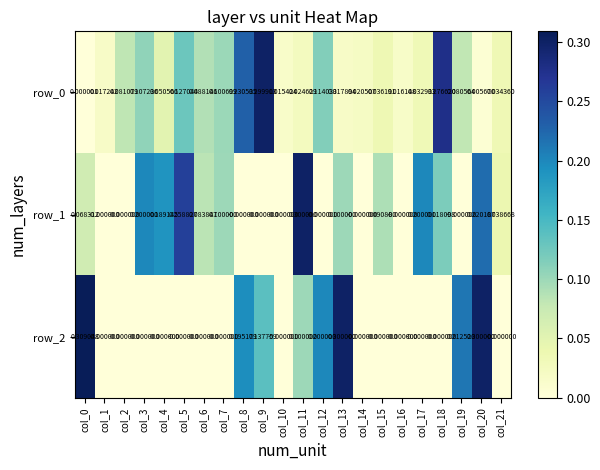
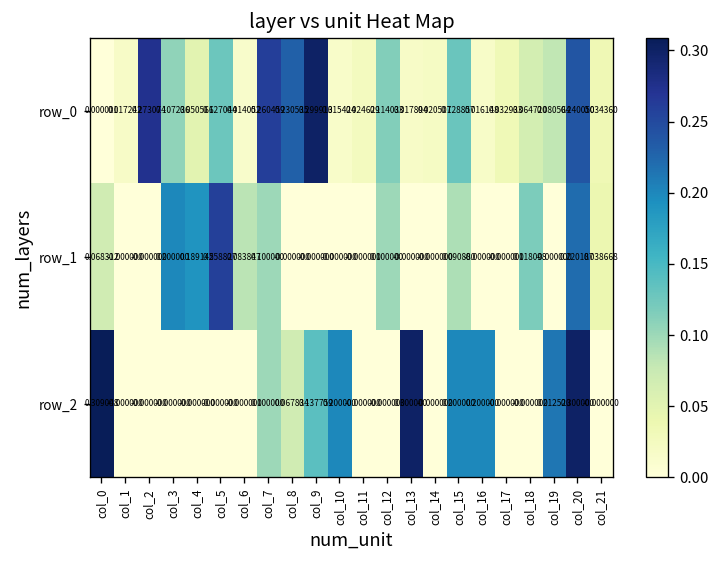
  {
    "row_0": {
-     "col_2": 0.081079,
-     "col_6": 0.088146,
-     "col_7": 0.100699,
-     "col_15": 0.036191,
-     "col_18": 0.276620,
-     "col_20": 0.005670
+     "col_2": 0.273074,
+     "col_6": 0.014052,
+     "col_7": 0.260459,
+     "col_15": 0.128857,
+     "col_18": 0.064720,
+     "col_20": 0.240050
    },
    "row_1": {
-     "col_11": 0.300000,
-     "col_12": -0.000000,
-     "col_13": 0.100000,
-     "col_17": 0.200000
+     "col_11": -0.000000,
+     "col_12": 0.100000,
+     "col_13": -0.000000,
+     "col_17": -0.000000
    },
    "row_2": {
-     "col_7": -0.000000,
-     "col_8": 0.195179,
-     "col_10": -0.000000,
-     "col_11": 0.100000,
-     "col_12": 0.200000,
-     "col_15": -0.000000,
-     "col_16": -0.000000
+     "col_7": 0.100000,
+     "col_8": 0.067834,
+     "col_10": 0.200000,
+     "col_11": -0.000000,
+     "col_12": -0.000000,
+     "col_15": 0.200000,
+     "col_16": 0.200000
    }
  }
